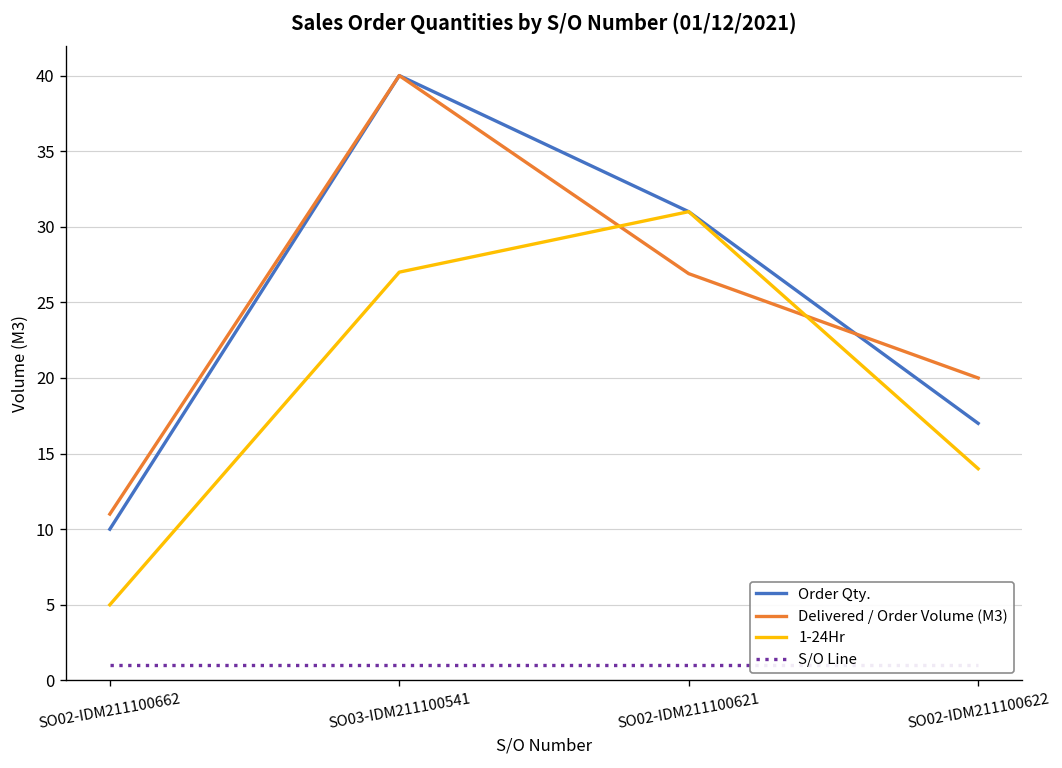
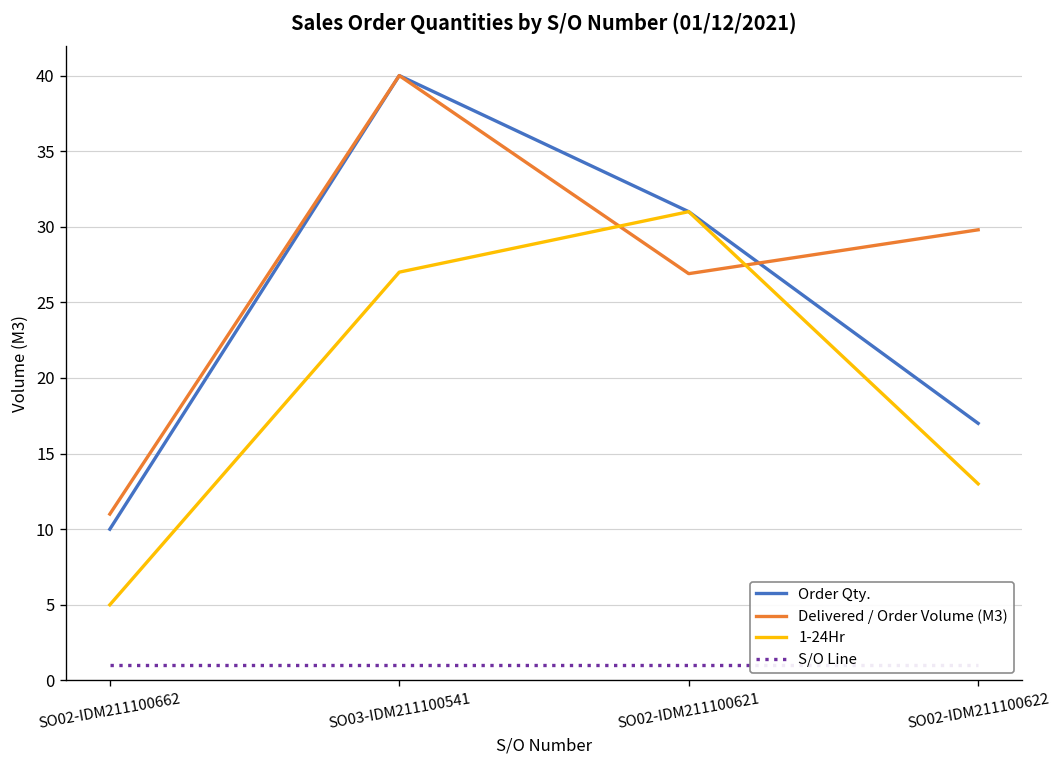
  {
    "Order Qty.": {
      "SO02-IDM211100662": 10.0,
      "SO02-IDM211100622": 17.0
    },
    "Delivered / Order Volume (M3)": {
      "SO02-IDM211100662": 11.0,
      "SO02-IDM211100621": 26.9,
-     "SO02-IDM211100622": 20.0
+     "SO02-IDM211100622": 29.8
    },
    "1-24Hr": {
      "SO02-IDM211100662": 5,
      "SO03-IDM211100541": 27,
-     "SO02-IDM211100622": 14
+     "SO02-IDM211100622": 13
    },
    "S/O Line": {
      "SO02-IDM211100662": 1.0,
      "SO03-IDM211100541": 1.0,
      "SO02-IDM211100621": 1.0
    }
  }
